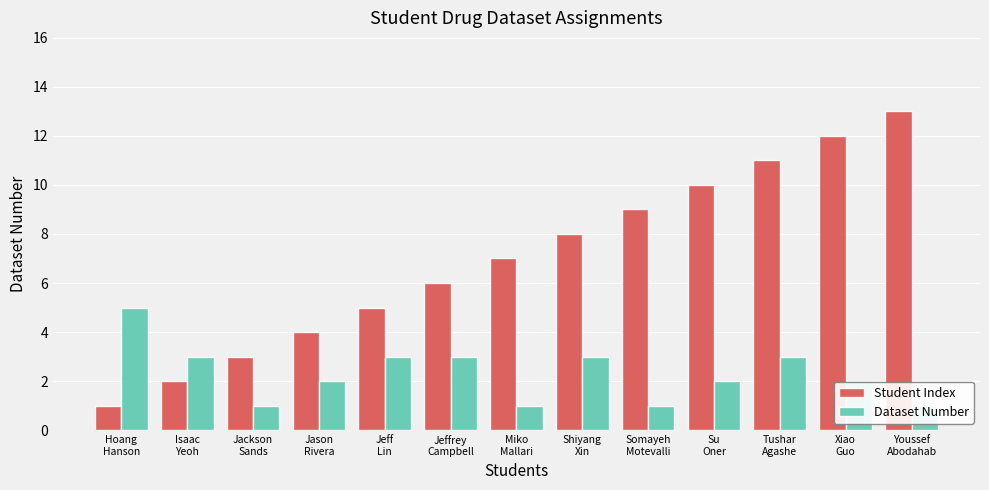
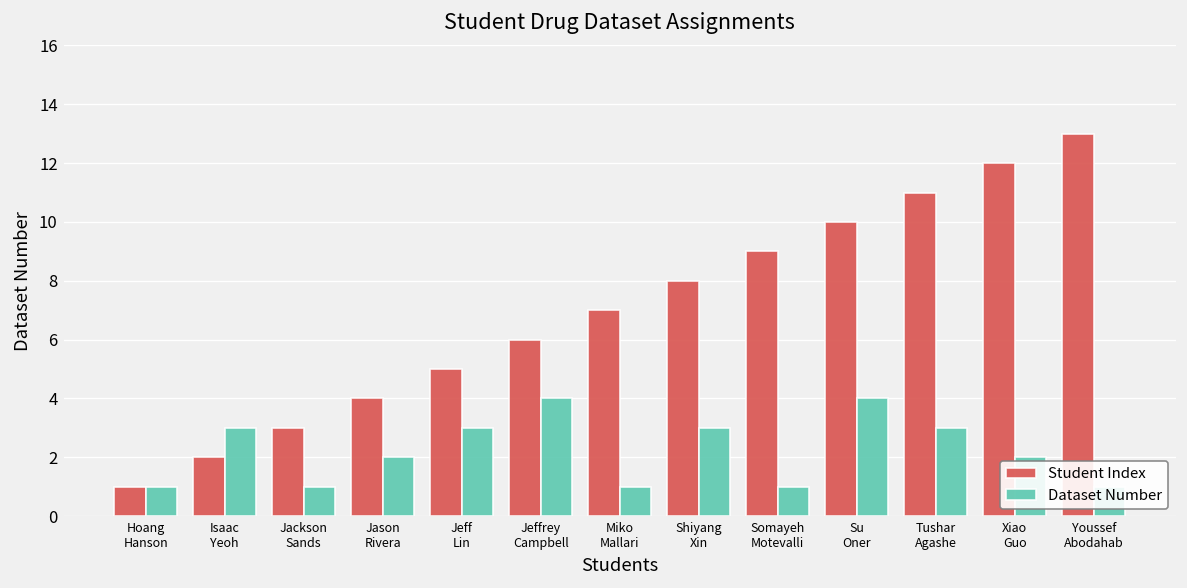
  {
    "Student Index": {
      "Hoang Hanson": 1,
      "Isaac Yeoh": 2,
      "Jackson Sands": 3,
      "Jason Rivera": 4,
      "Jeff Lin": 5,
      "Jeffrey Campbell": 6,
      "Miko Mallari": 7,
      "Shiyang Xin": 8,
      "Somayeh Motevalli": 9,
      "Su Oner": 10,
      "Tushar Agashe": 11,
      "Xiao Guo": 12,
      "Youssef Abodahab": 13
    },
    "Dataset Number": {
-     "Hoang Hanson": 5,
+     "Hoang Hanson": 1,
      "Isaac Yeoh": 3,
      "Jackson Sands": 1,
      "Jason Rivera": 2,
      "Jeff Lin": 3,
-     "Jeffrey Campbell": 3,
+     "Jeffrey Campbell": 4,
      "Miko Mallari": 1,
      "Shiyang Xin": 3,
      "Somayeh Motevalli": 1,
-     "Su Oner": 2,
+     "Su Oner": 4,
      "Tushar Agashe": 3,
      "Xiao Guo": 2
    }
  }
